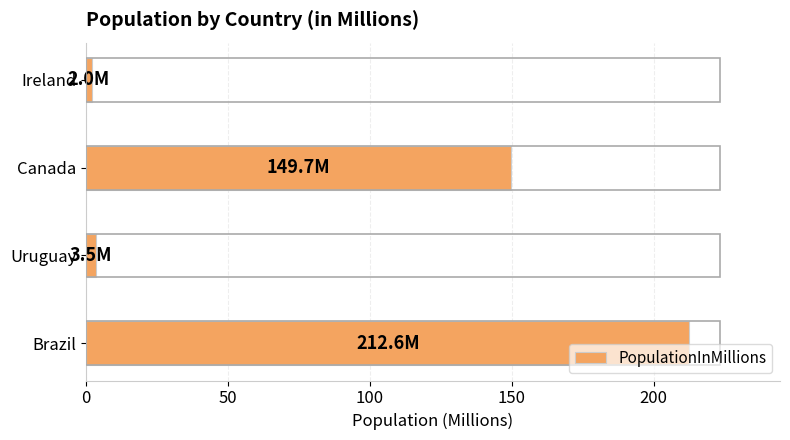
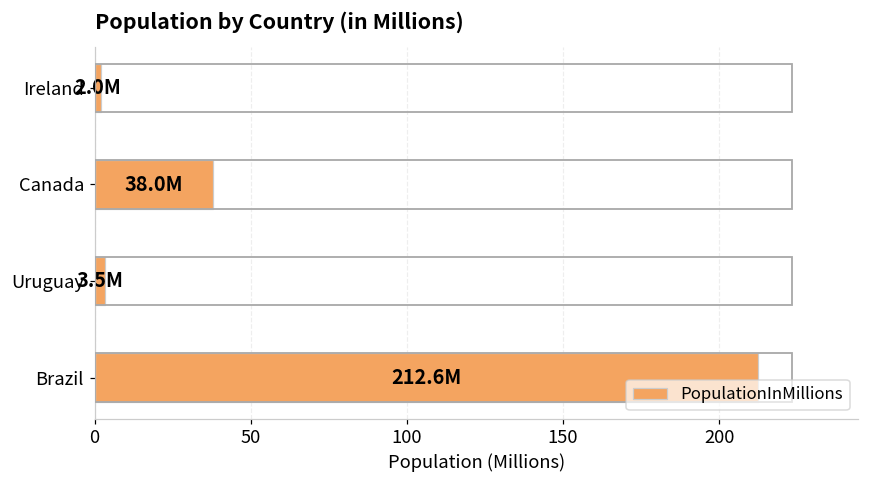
  {
    "Ireland": "2.0M",
-   "Canada": "149.7M",
+   "Canada": "38.0M",
    "Uruguay": "3.5M",
    "Brazil": "212.6M"
  }
